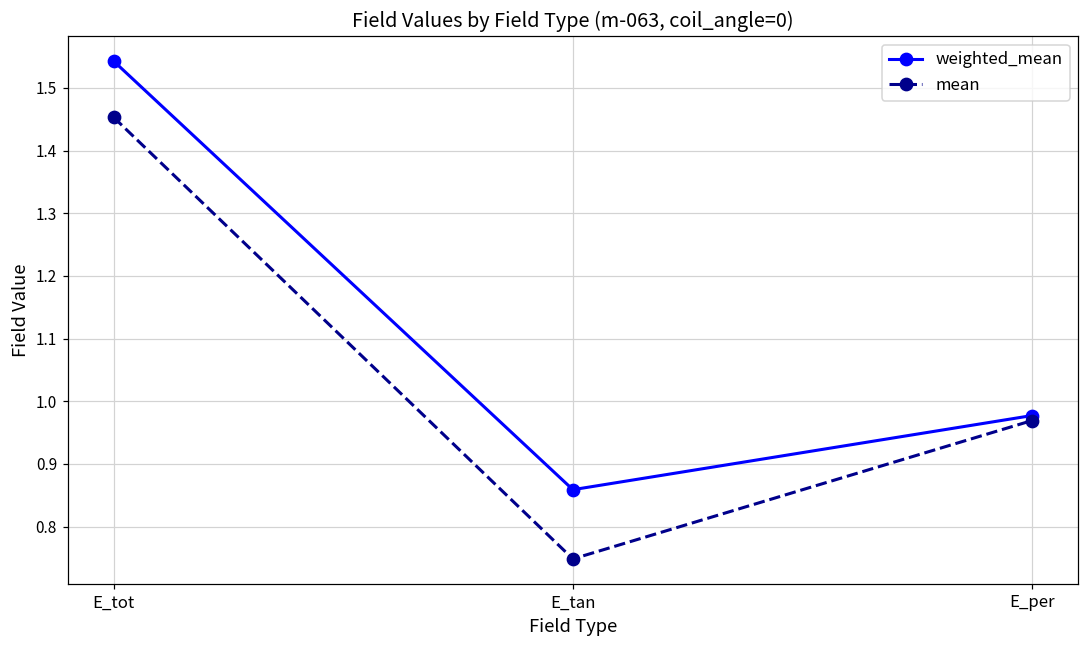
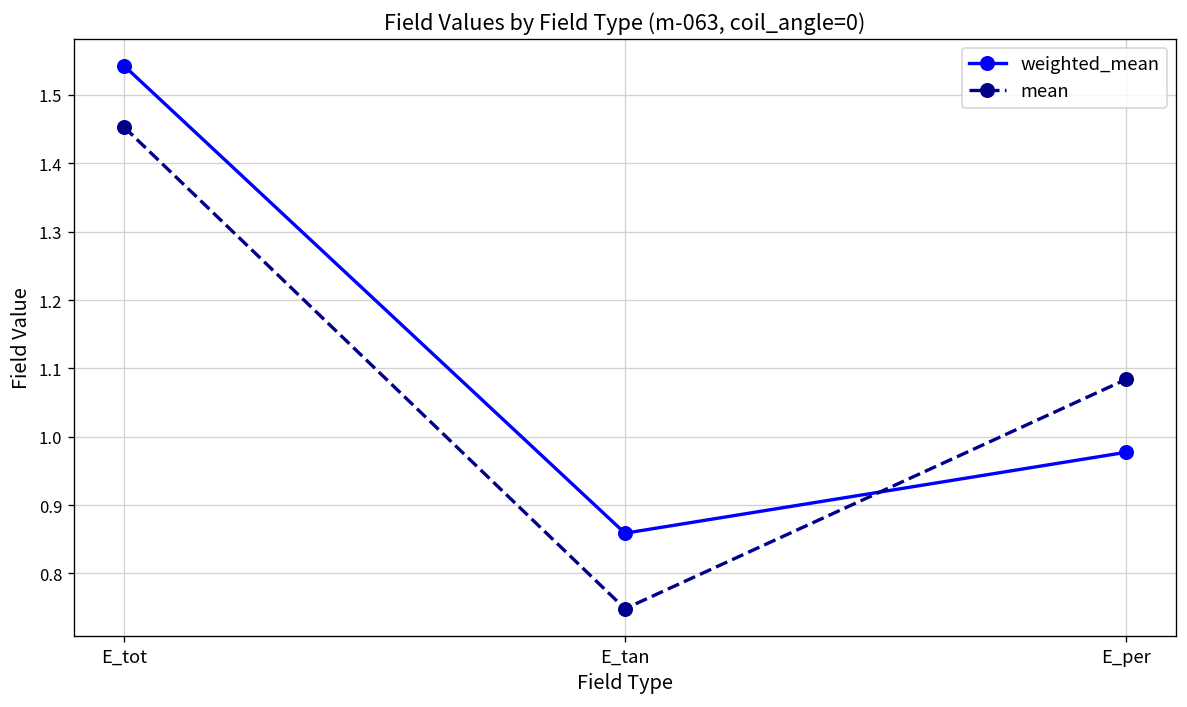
  {
    "weighted_mean": {
      "E_tot": 1.54,
      "E_tan": 0.86,
      "E_per": 0.98
    },
    "mean": {
      "E_tot": 1.45,
      "E_tan": 0.75,
-     "E_per": 0.97
+     "E_per": 1.08
    }
  }
